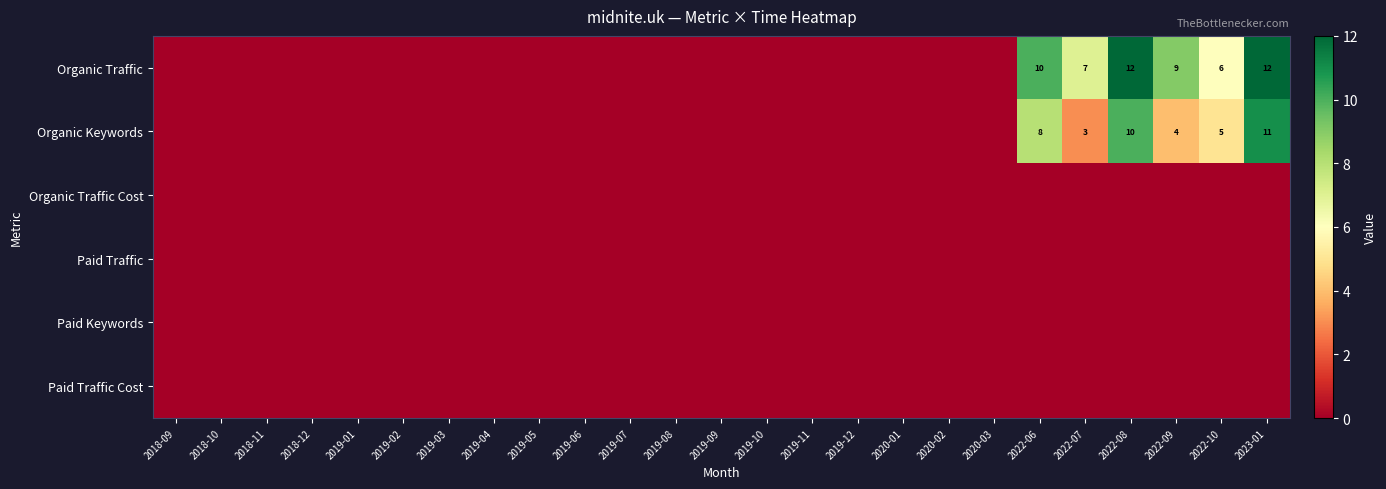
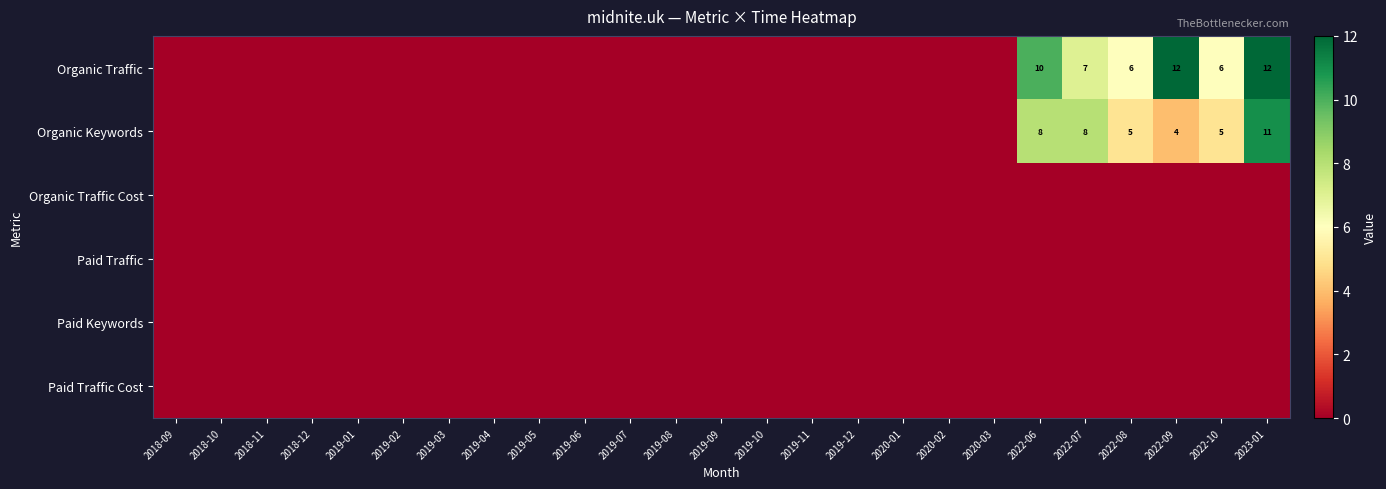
  {
    "Organic Traffic": {
      "2022-06": 10,
      "2022-07": 7,
-     "2022-08": 12,
-     "2022-09": 9,
+     "2022-08": 6,
+     "2022-09": 12,
      "2022-10": 6,
      "2023-01": 12
    },
    "Organic Keywords": {
      "2022-06": 8,
-     "2022-07": 3,
-     "2022-08": 10,
+     "2022-07": 8,
+     "2022-08": 5,
      "2022-09": 4,
      "2022-10": 5,
      "2023-01": 11
    }
  }
